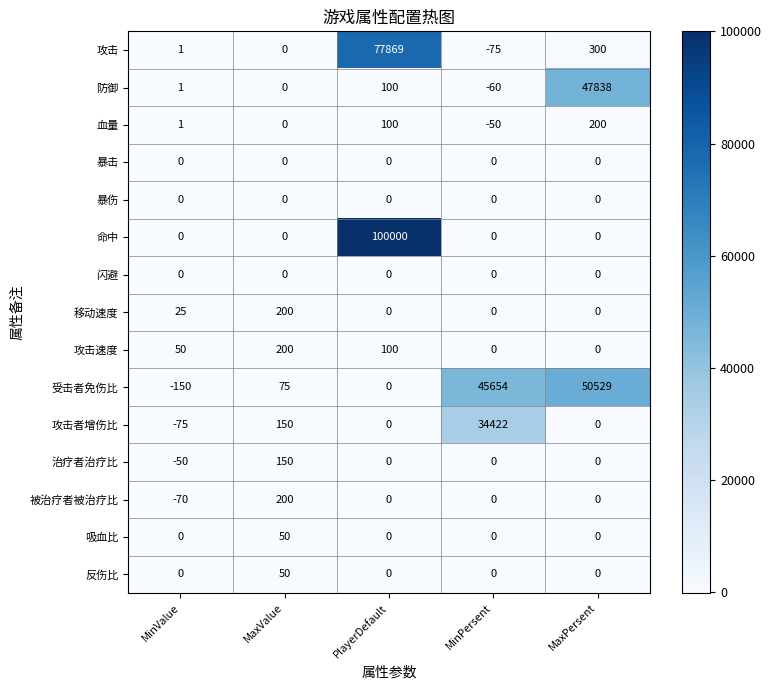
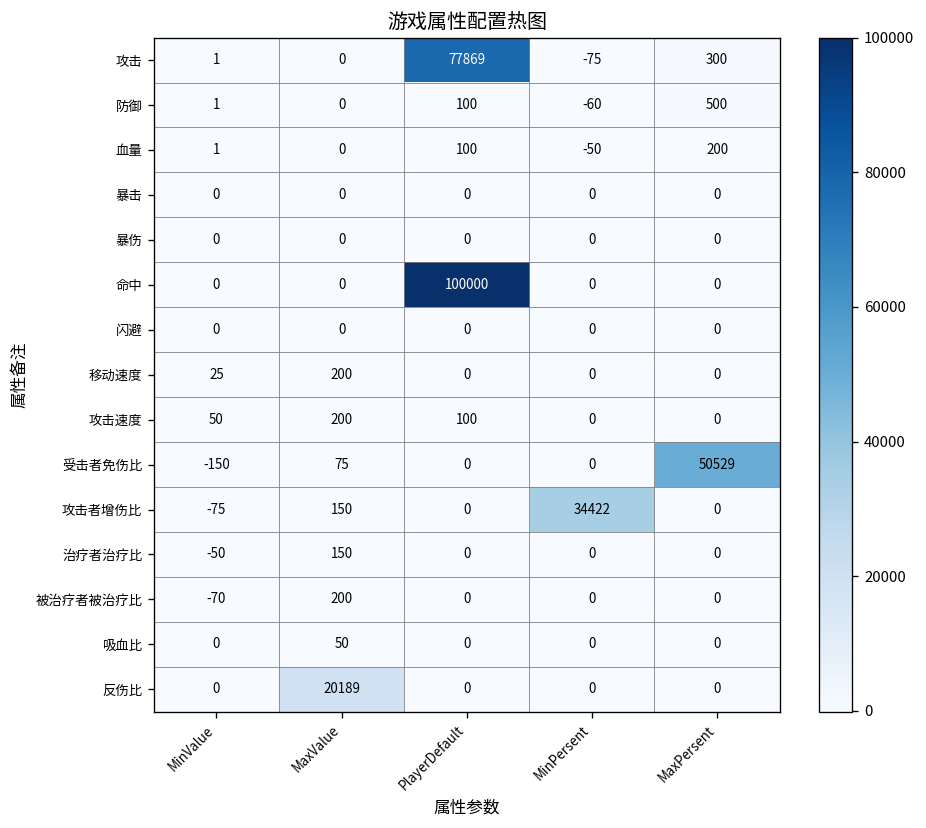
  {
    "攻击": {
      "MinValue": 1,
      "MaxValue": 0,
      "PlayerDefault": 77869,
      "MinPersent": -75,
      "MaxPersent": 300
    },
    "防御": {
      "MinValue": 1,
      "MaxValue": 0,
      "PlayerDefault": 100,
      "MinPersent": -60,
-     "MaxPersent": 47838
+     "MaxPersent": 500
    },
    "血量": {
      "MinValue": 1,
      "MaxValue": 0,
      "PlayerDefault": 100,
      "MinPersent": -50,
      "MaxPersent": 200
    },
    "暴击": {
      "MinValue": 0,
      "MaxValue": 0,
      "PlayerDefault": 0,
      "MinPersent": 0,
      "MaxPersent": 0
    },
    "暴伤": {
      "MinValue": 0,
      "MaxValue": 0,
      "PlayerDefault": 0,
      "MinPersent": 0,
      "MaxPersent": 0
    },
    "命中": {
      "MinValue": 0,
      "MaxValue": 0,
      "PlayerDefault": 100000,
      "MinPersent": 0,
      "MaxPersent": 0
    },
    "闪避": {
      "MinValue": 0,
      "MaxValue": 0,
      "PlayerDefault": 0,
      "MinPersent": 0,
      "MaxPersent": 0
    },
    "移动速度": {
      "MinValue": 25,
      "MaxValue": 200,
      "PlayerDefault": 0,
      "MinPersent": 0,
      "MaxPersent": 0
    },
    "攻击速度": {
      "MinValue": 50,
      "MaxValue": 200,
      "PlayerDefault": 100,
      "MinPersent": 0,
      "MaxPersent": 0
    },
    "受击者免伤比": {
      "MinValue": -150,
      "MaxValue": 75,
      "PlayerDefault": 0,
-     "MinPersent": 45654,
+     "MinPersent": 0,
      "MaxPersent": 50529
    },
    "攻击者增伤比": {
      "MinValue": -75,
      "MaxValue": 150,
      "PlayerDefault": 0,
      "MinPersent": 34422,
      "MaxPersent": 0
    },
    "治疗者治疗比": {
      "MinValue": -50,
      "MaxValue": 150,
      "PlayerDefault": 0,
      "MinPersent": 0,
      "MaxPersent": 0
    },
    "被治疗者被治疗比": {
      "MinValue": -70,
      "MaxValue": 200,
      "PlayerDefault": 0,
      "MinPersent": 0,
      "MaxPersent": 0
    },
    "吸血比": {
      "MinValue": 0,
      "MaxValue": 50,
      "PlayerDefault": 0,
      "MinPersent": 0,
      "MaxPersent": 0
    },
    "反伤比": {
      "MinValue": 0,
-     "MaxValue": 50,
+     "MaxValue": 20189,
      "PlayerDefault": 0,
      "MinPersent": 0,
      "MaxPersent": 0
    }
  }
